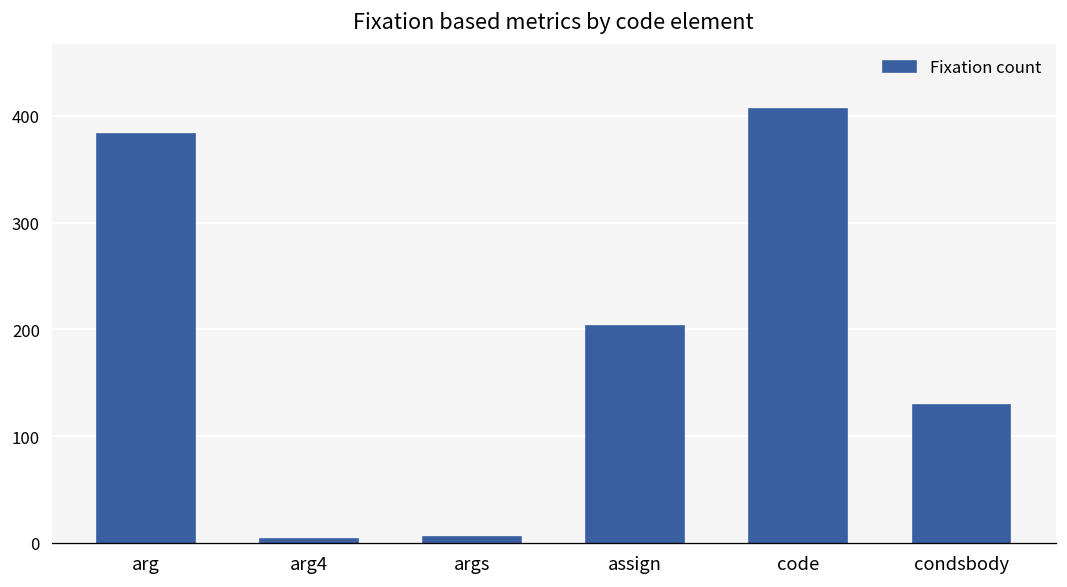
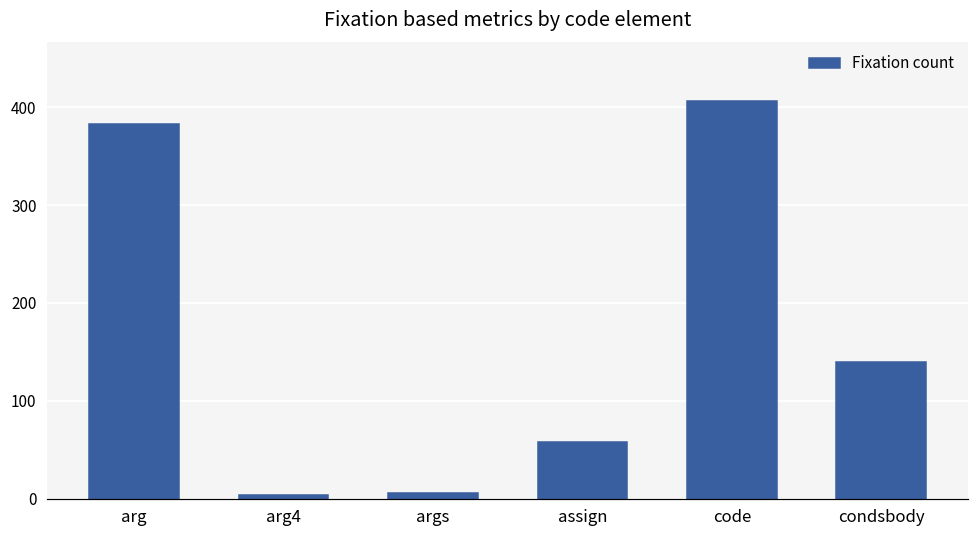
  {
    "arg": 380,
    "arg4": 0,
    "args": 10,
-   "assign": 200,
+   "assign": 60,
    "code": 410,
-   "condsbody": 130
+   "condsbody": 140
  }
